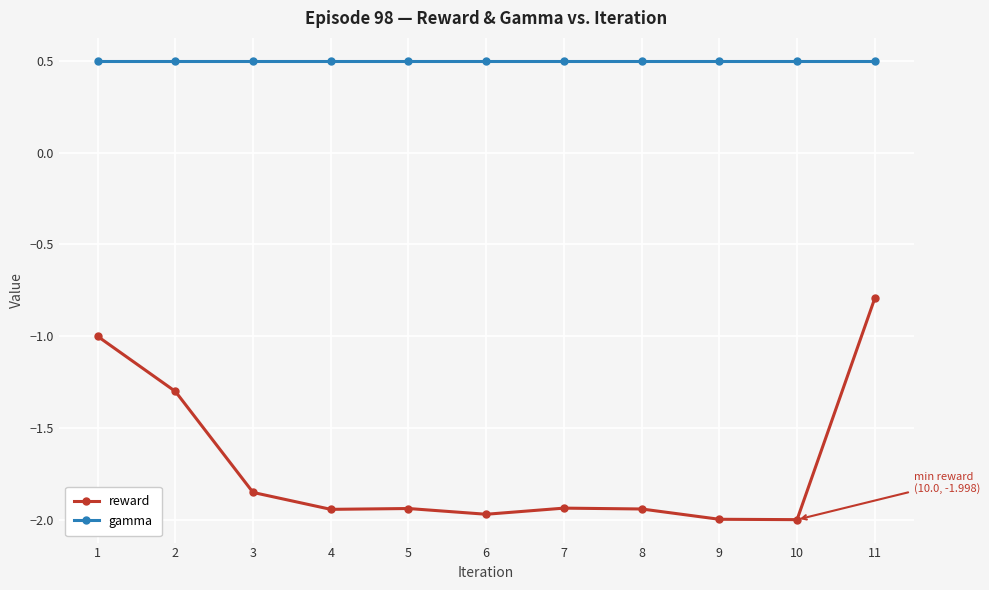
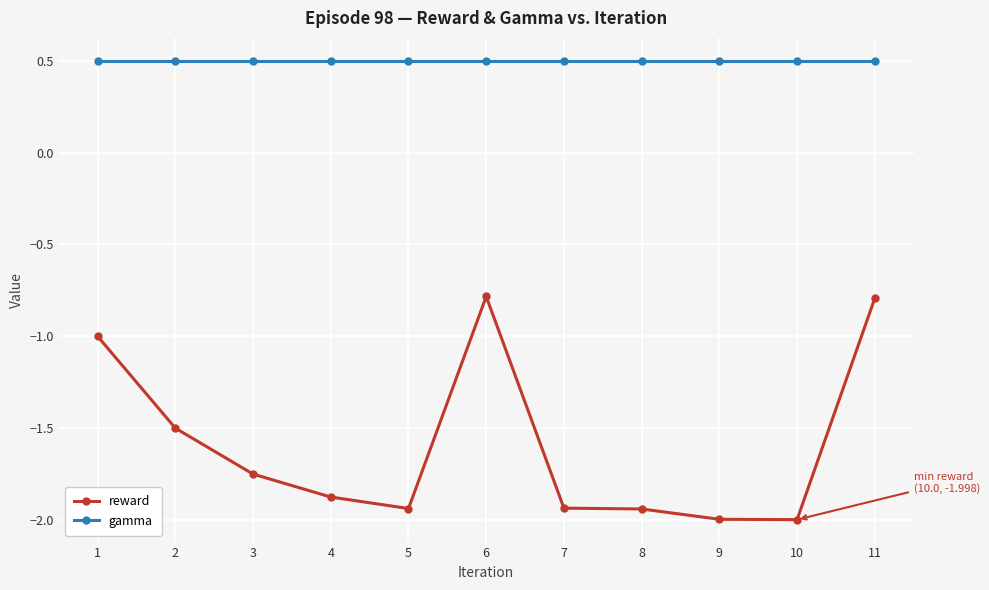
  {
    "reward": {
      "1": -1.00,
-     "2": -1.3,
-     "3": -1.85,
-     "4": -1.94,
+     "2": -1.5,
+     "3": -1.75,
+     "4": -1.88,
      "5": -1.94,
-     "6": -1.97,
+     "6": -0.78,
      "7": -1.94,
      "8": -1.94,
      "9": -2.00,
      "11": -0.79
    },
    "gamma": {
      "1": 0.50,
      "2": 0.50,
      "3": 0.50,
      "4": 0.50,
      "5": 0.50,
      "6": 0.50,
      "7": 0.50,
      "8": 0.50,
      "9": 0.50,
      "10": 0.50,
      "11": 0.50
    }
  }
